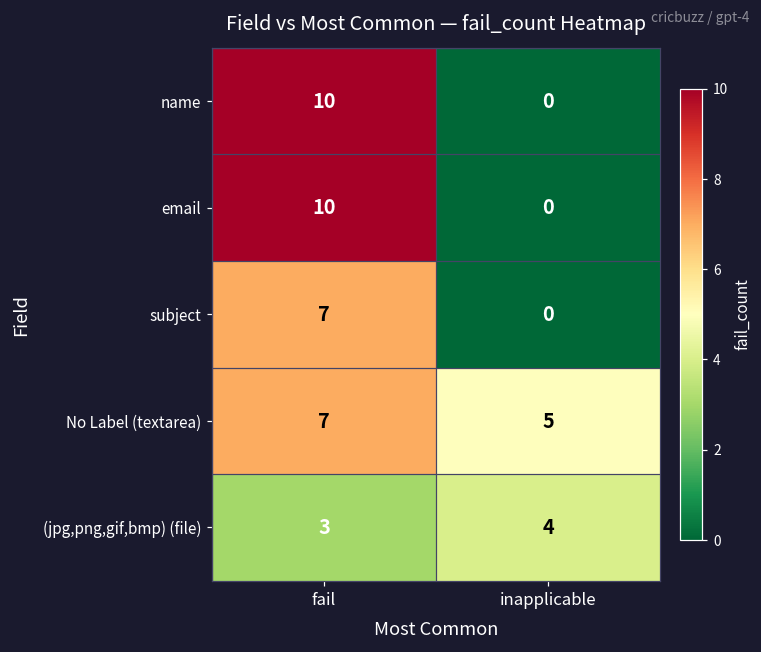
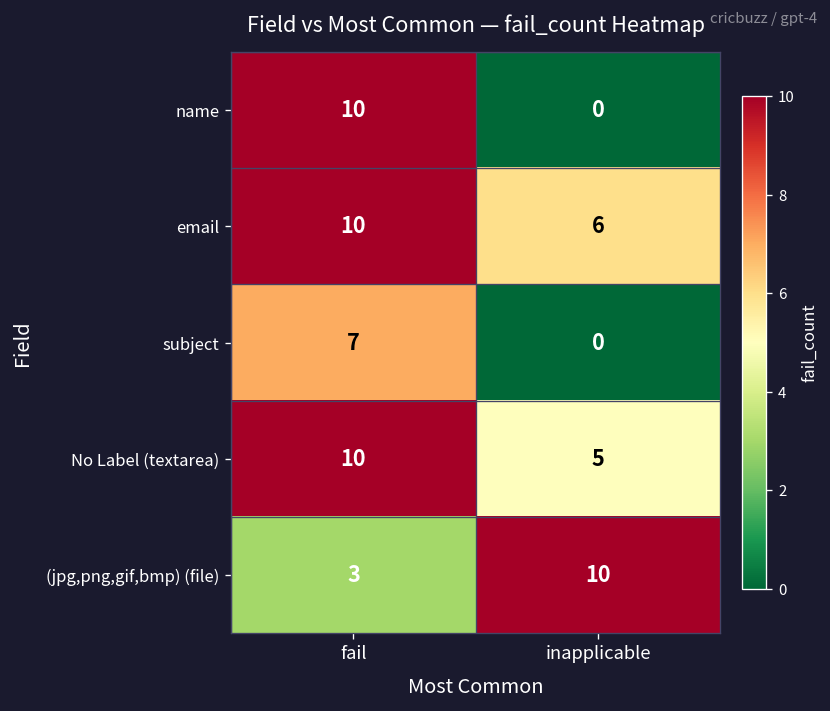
  {
    "name": {
      "fail": 10,
      "inapplicable": 0
    },
    "email": {
      "fail": 10,
-     "inapplicable": 0
+     "inapplicable": 6
    },
    "subject": {
      "fail": 7,
      "inapplicable": 0
    },
    "No Label (textarea)": {
-     "fail": 7,
+     "fail": 10,
      "inapplicable": 5
    },
    "(jpg,png,gif,bmp) (file)": {
      "fail": 3,
-     "inapplicable": 4
+     "inapplicable": 10
    }
  }
